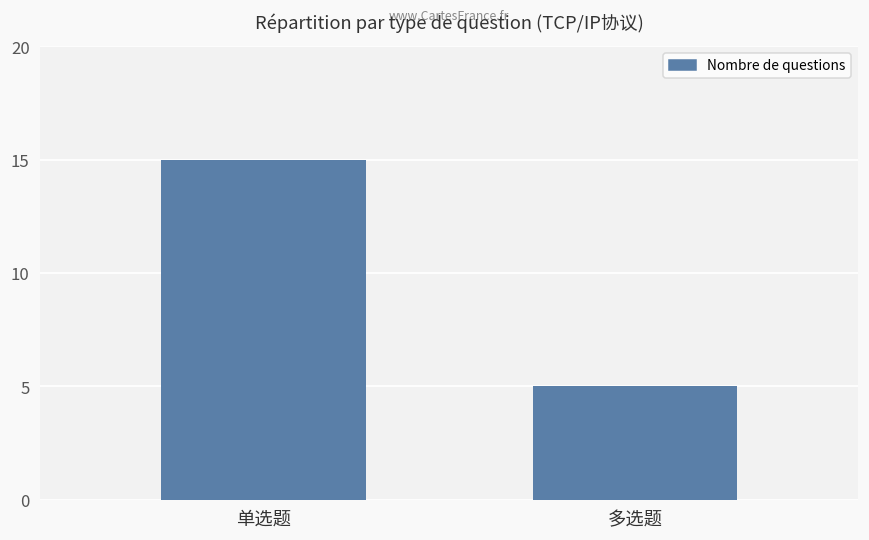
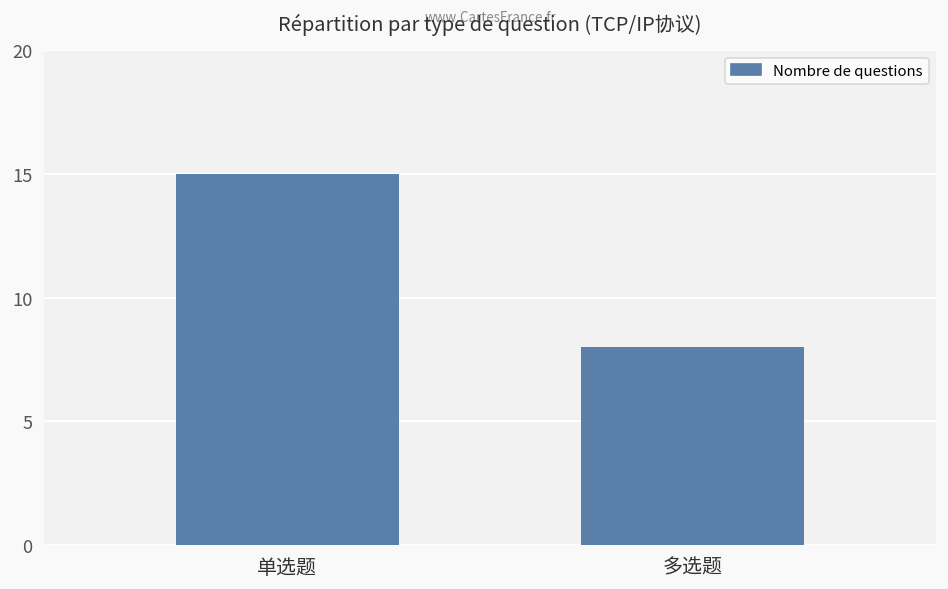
  {
    "单选题": 15,
-   "多选题": 5
+   "多选题": 8
  }
